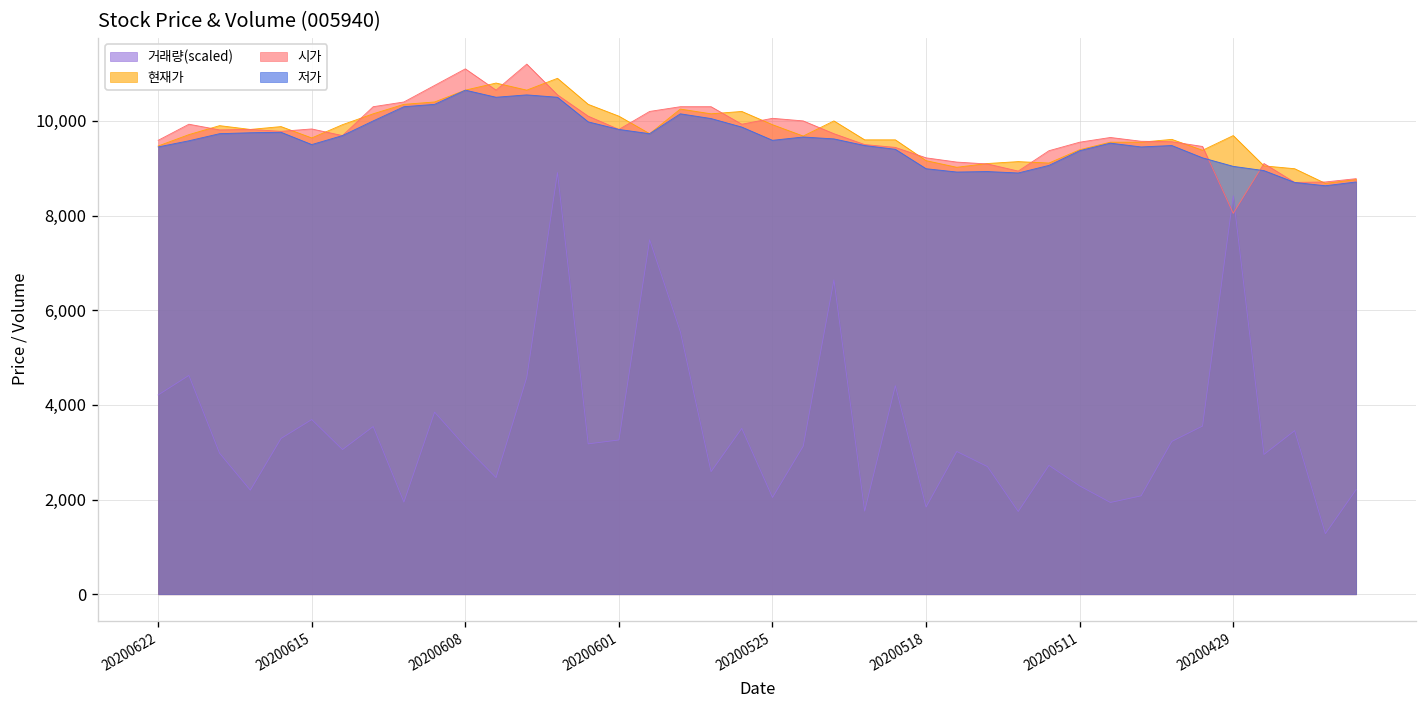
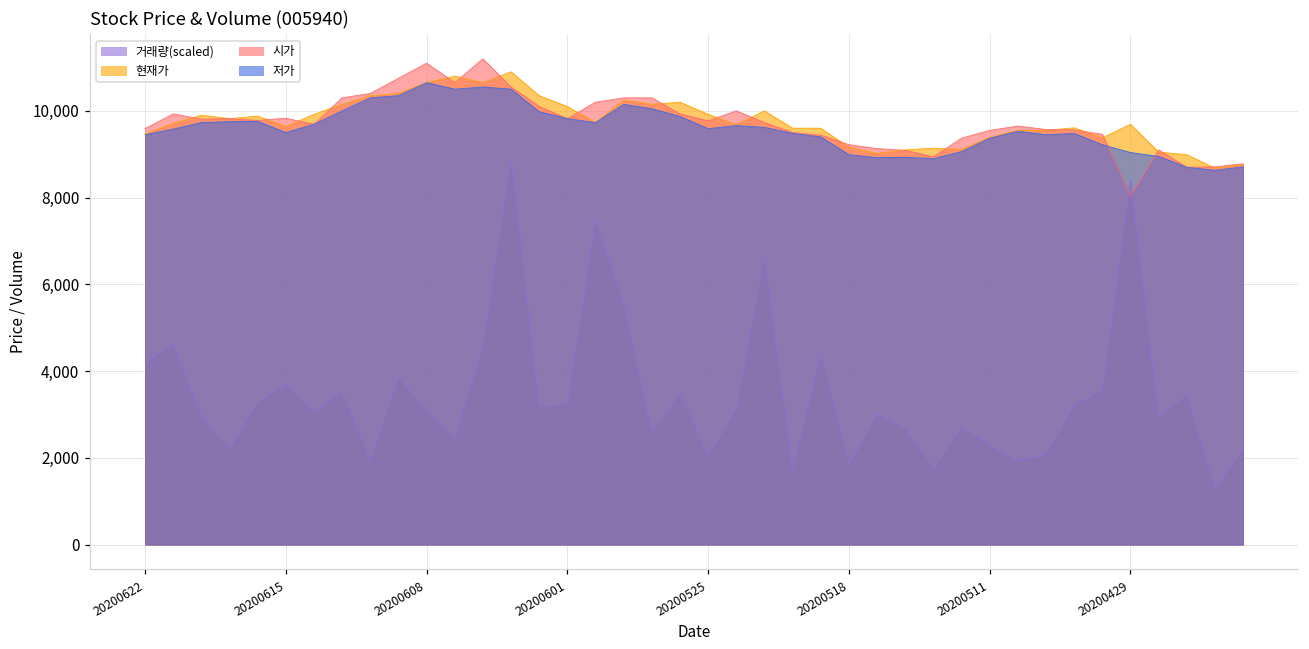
  {
    "거래량(scaled)": {
      "20200622": "4,200",
      "20200615": "3,700",
      "20200608": "3,100",
      "20200601": "3,300",
      "20200525": "2,000",
      "20200518": "1,800",
      "20200511": "2,300",
      "20200429": "8,400"
    },
    "현재가": {
      "20200615": "9,600",
      "20200601": "10,100",
      "20200525": "9,900",
      "20200429": "9,700"
    },
    "시가": {
      "20200622": "9,600",
      "20200615": "9,800",
      "20200608": "11,100",
-     "20200525": "10,100",
+     "20200525": "9,800",
      "20200511": "9,600",
      "20200429": "8,000"
    },
    "저가": {
      "20200615": "9,500",
      "20200525": "9,600",
      "20200518": "9,000",
      "20200429": "9,000"
    }
  }
